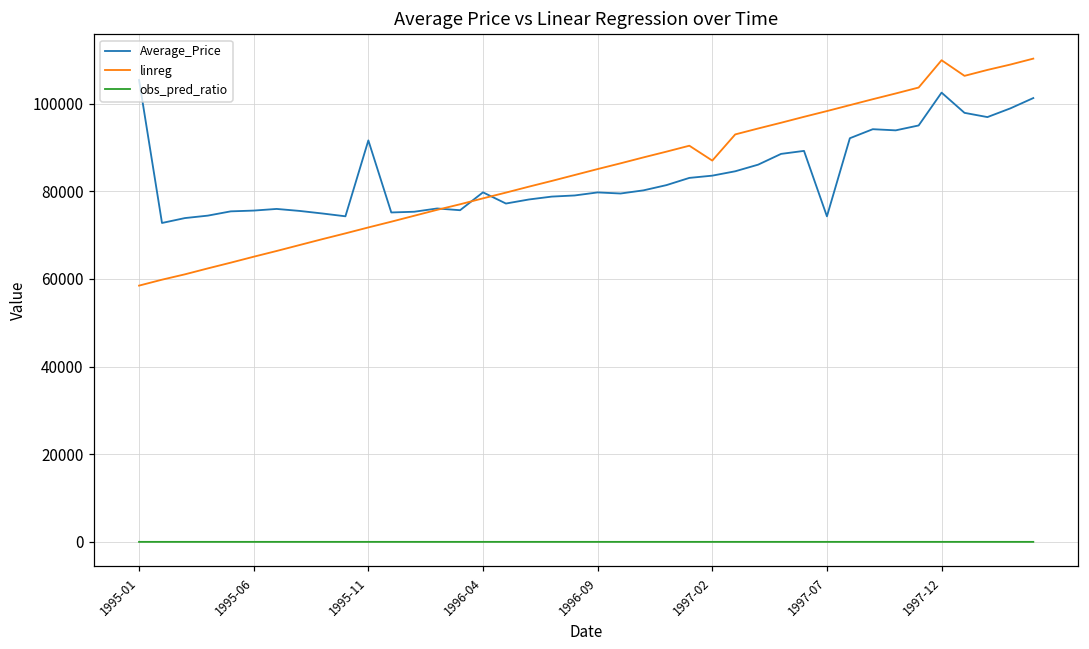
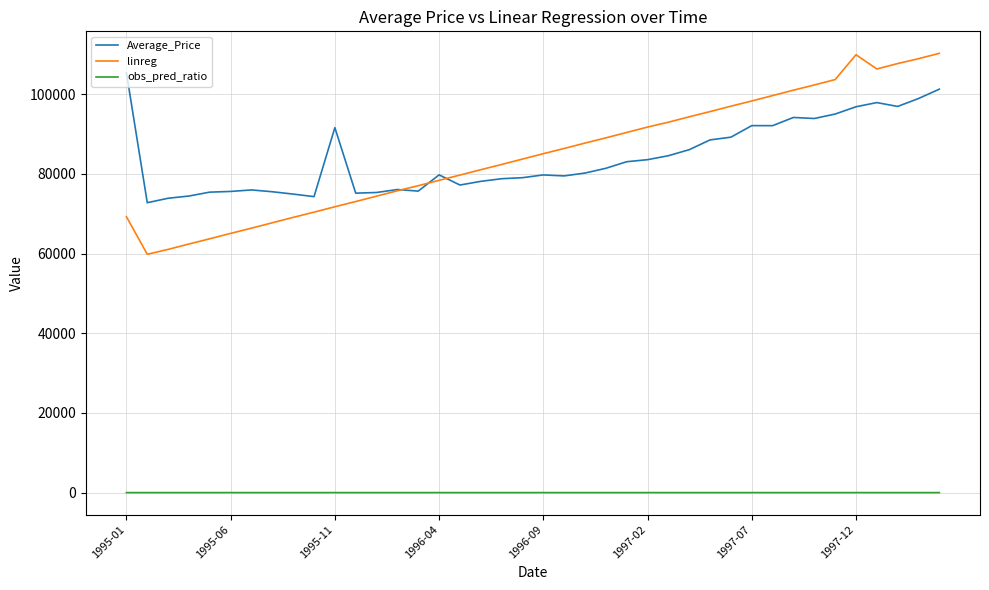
  {
    "Average_Price": {
      "1995-06": 76000,
      "1995-11": 92000,
      "1996-04": 80000,
      "1996-09": 80000,
      "1997-02": 84000,
-     "1997-07": 74000,
-     "1997-12": 103000
+     "1997-07": 92000,
+     "1997-12": 97000
    },
    "linreg": {
-     "1995-01": 58000,
+     "1995-01": 69000,
      "1995-06": 65000,
      "1995-11": 72000,
      "1996-04": 78000,
      "1996-09": 85000,
-     "1997-02": 87000,
+     "1997-02": 92000,
      "1997-07": 98000,
      "1997-12": 110000
    },
    "obs_pred_ratio": {
      "1995-01": 0,
      "1995-06": 0,
      "1995-11": 0,
      "1996-04": 0,
      "1996-09": 0,
      "1997-02": 0,
      "1997-07": 0,
      "1997-12": 0
    }
  }
